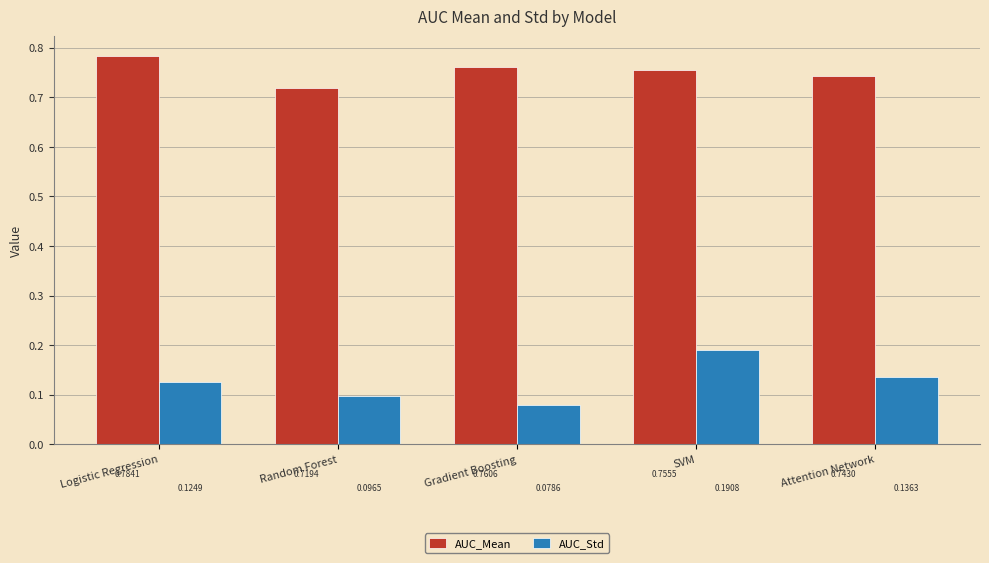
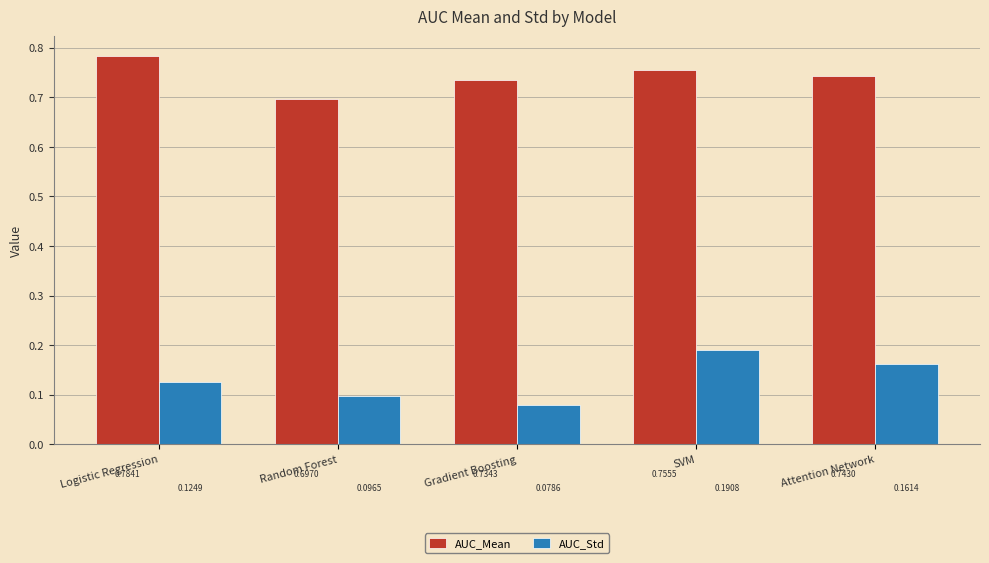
  {
    "AUC_Mean": {
-     "Random Forest": 0.7194,
-     "Gradient Boosting": 0.7606
+     "Random Forest": 0.6970,
+     "Gradient Boosting": 0.7343
    },
    "AUC_Std": {
-     "Attention Network": 0.1363
+     "Attention Network": 0.1614
    }
  }
